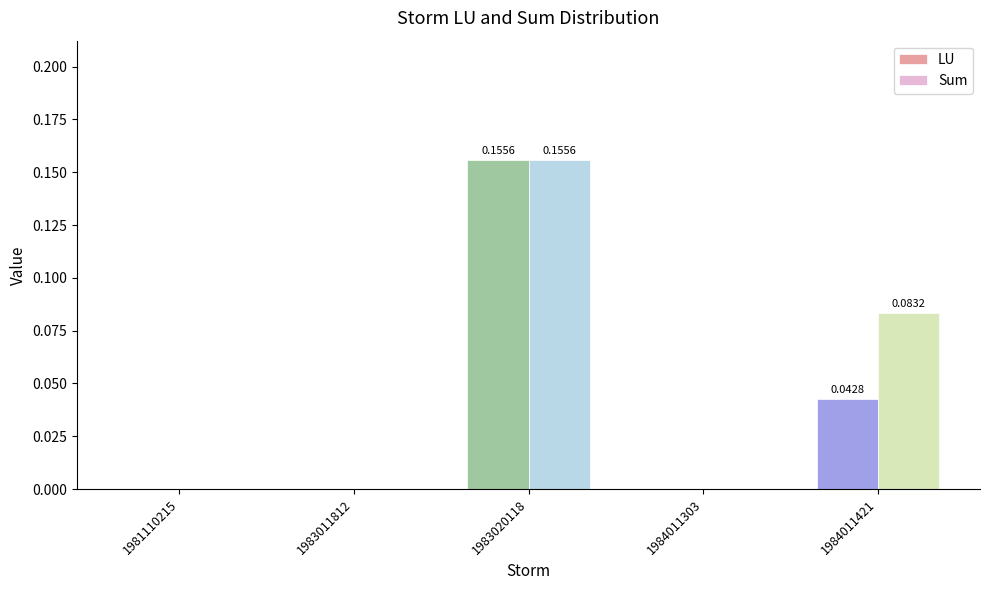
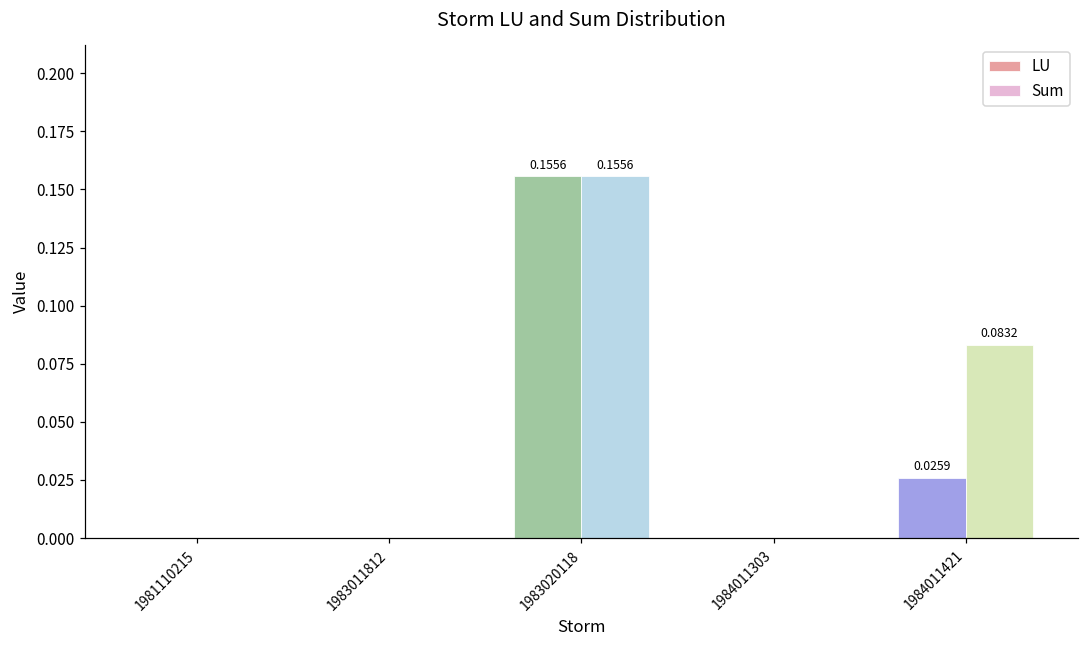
  {
    "LU": {
      "1983020118": 0.1556,
-     "1984011421": 0.0428
+     "1984011421": 0.0259
    },
    "Sum": {
      "1983020118": 0.1556,
      "1984011421": 0.0832
    }
  }
